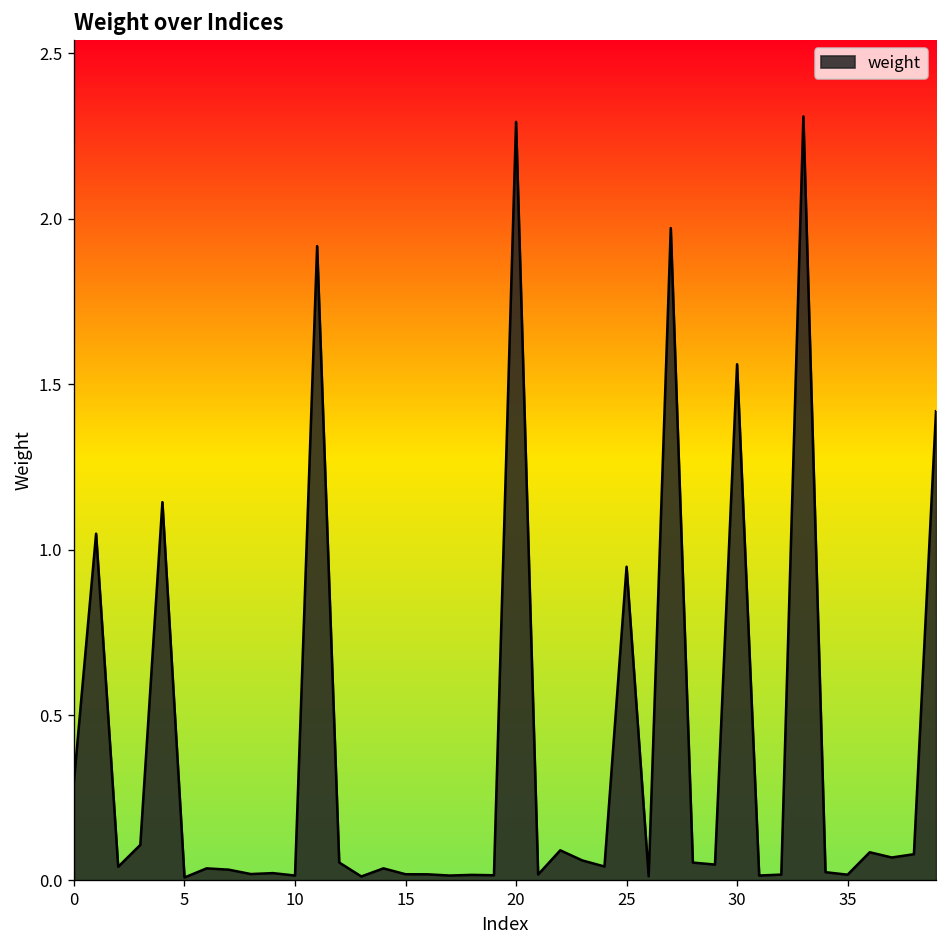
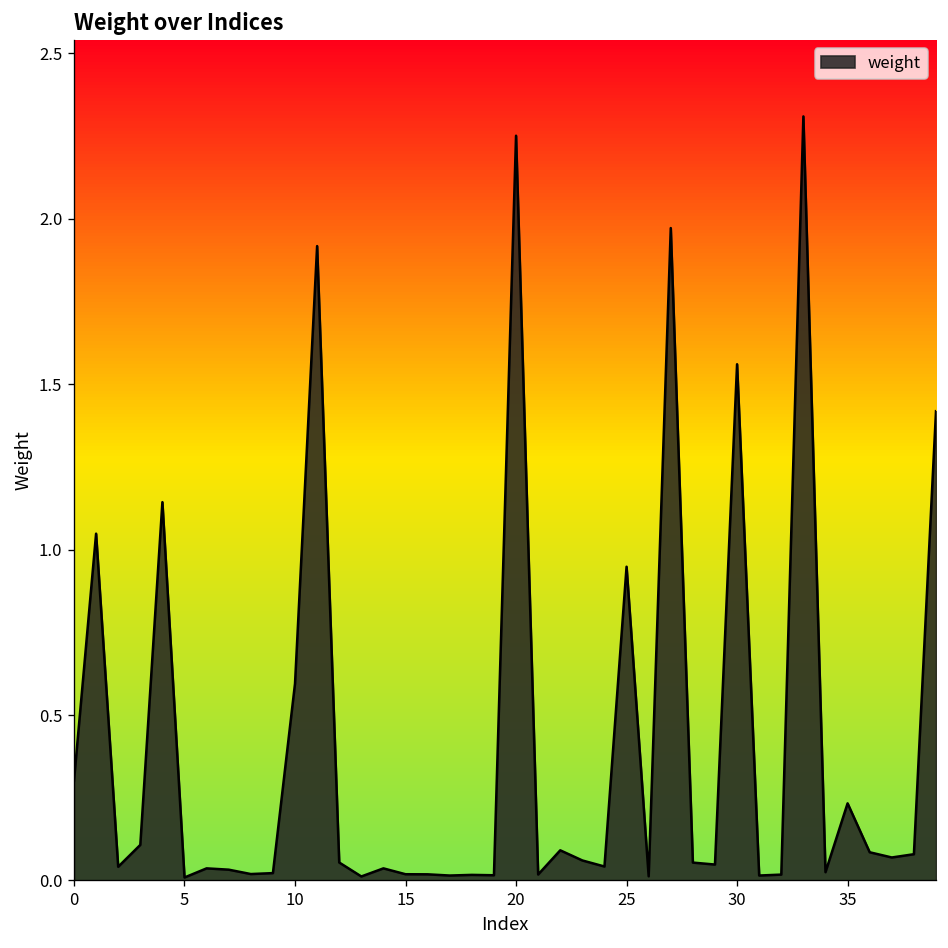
  {
    "0": 0.30,
    "5": 0.01,
-   "10": 0.01,
+   "10": 0.60,
    "15": 0.02,
-   "20": 2.29,
+   "20": 2.25,
    "25": 0.95,
    "30": 1.56,
-   "35": 0.02
+   "35": 0.23
  }
